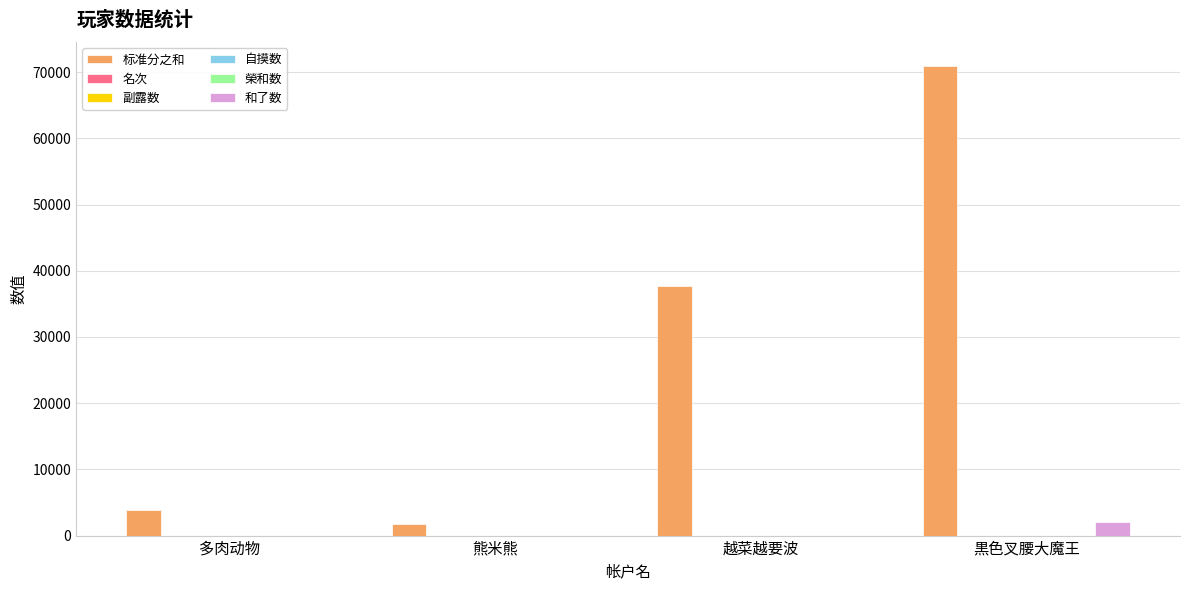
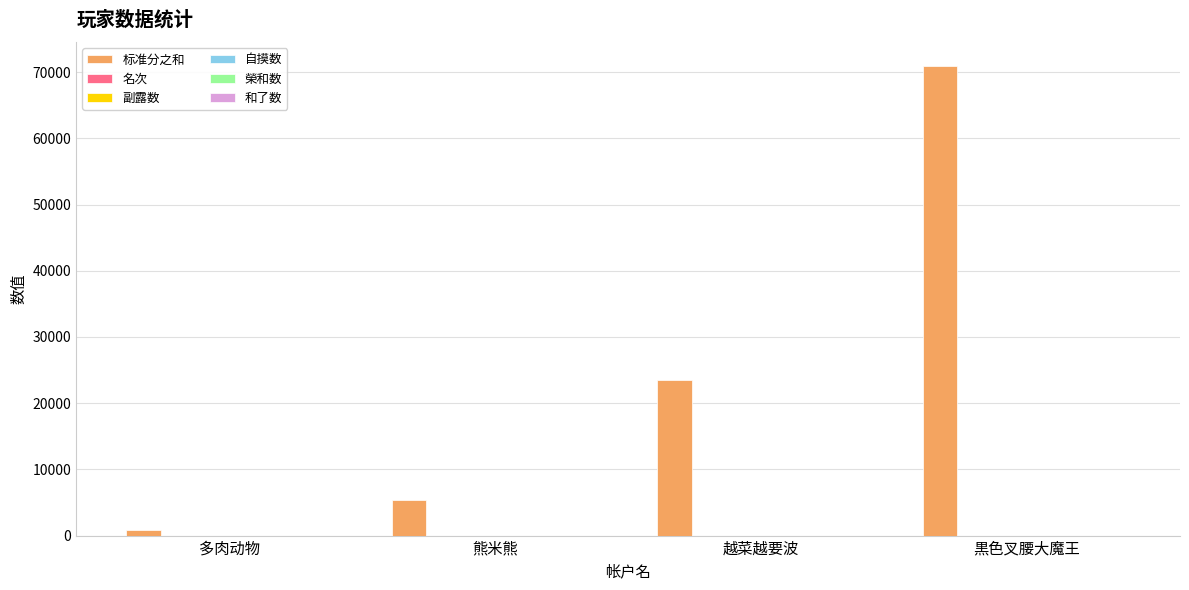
  {
    "标准分之和": {
-     "多肉动物": 4000,
-     "熊米熊": 2000,
-     "越菜越要波": 38000,
+     "多肉动物": 1000,
+     "熊米熊": 5000,
+     "越菜越要波": 24000,
      "黒色叉腰大魔王": 71000
    },
    "自摸数": {
      "熊米熊": 0
    },
    "和了数": {
-     "黒色叉腰大魔王": 2000
+     "黒色叉腰大魔王": 0
    }
  }
